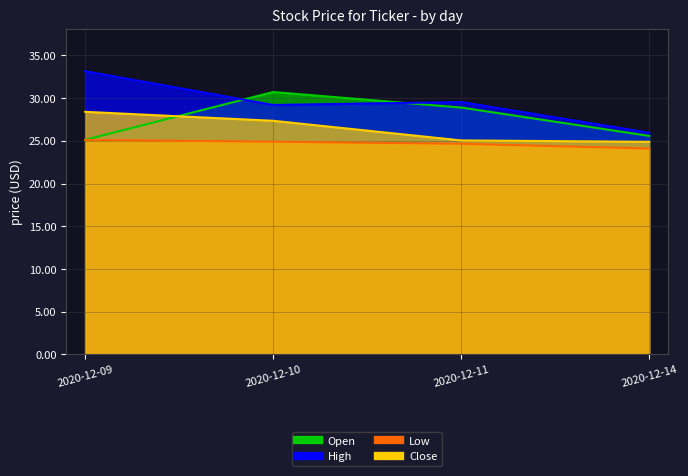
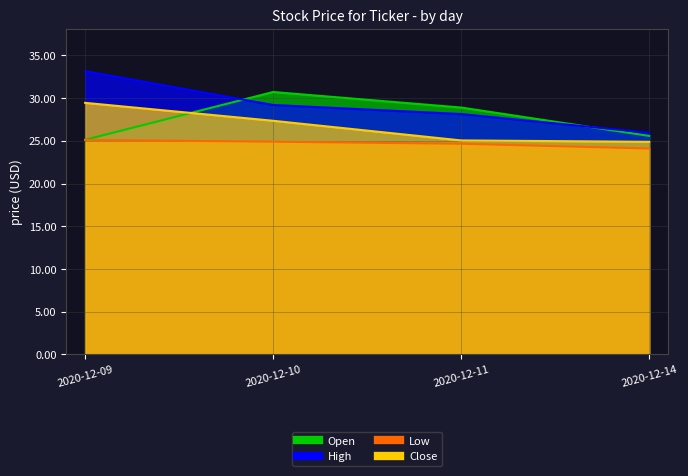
  {
    "Open": {
      "2020-12-10": 31,
      "2020-12-11": 29,
      "2020-12-14": 26
    },
    "High": {
      "2020-12-09": 33,
      "2020-12-10": 29,
-     "2020-12-11": 30,
+     "2020-12-11": 28,
      "2020-12-14": 26
    },
    "Low": {
      "2020-12-10": 25,
      "2020-12-11": 25,
      "2020-12-14": 24
    },
    "Close": {
-     "2020-12-09": 28,
+     "2020-12-09": 29,
      "2020-12-10": 27,
      "2020-12-11": 25,
      "2020-12-14": 25
    }
  }
